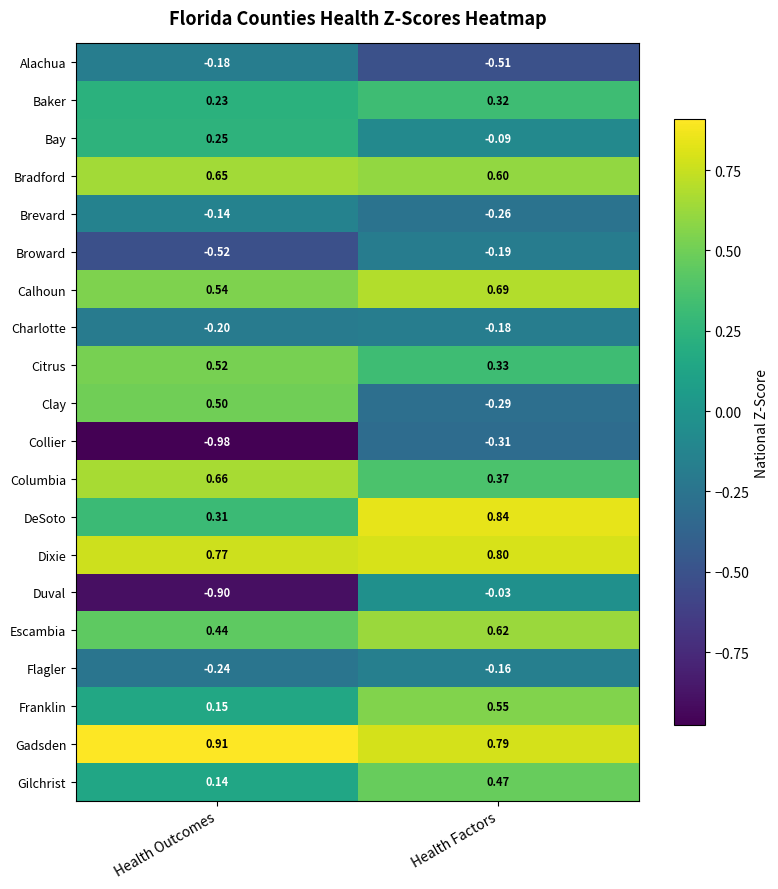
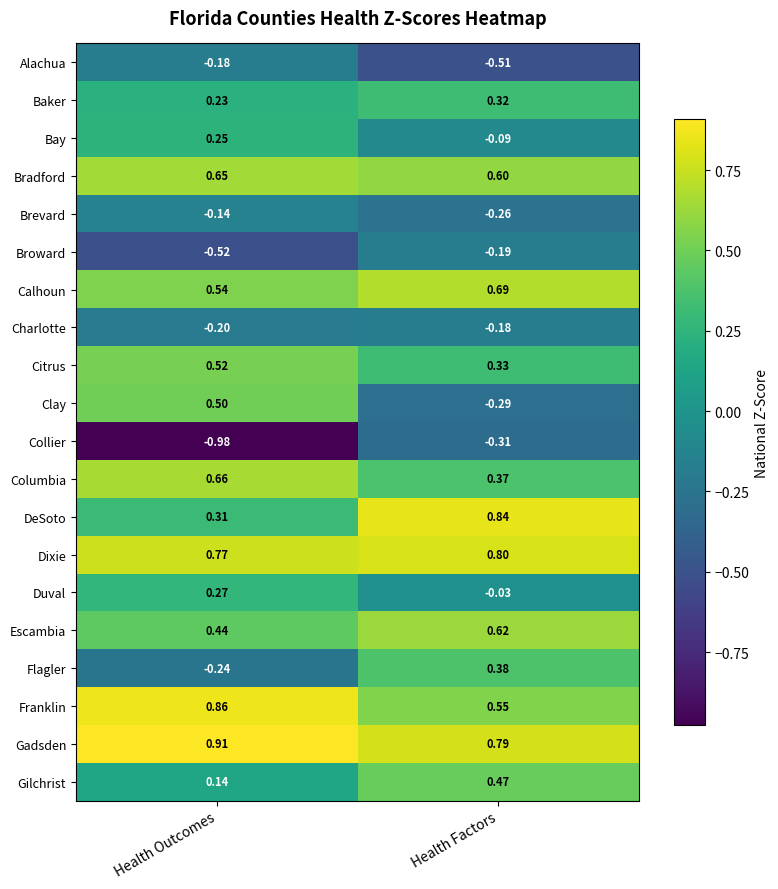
  {
    "Alachua": {
      "Health Outcomes": -0.18,
      "Health Factors": -0.51
    },
    "Baker": {
      "Health Outcomes": 0.23,
      "Health Factors": 0.32
    },
    "Bay": {
      "Health Outcomes": 0.25,
      "Health Factors": -0.09
    },
    "Bradford": {
      "Health Outcomes": 0.65,
      "Health Factors": 0.60
    },
    "Brevard": {
      "Health Outcomes": -0.14,
      "Health Factors": -0.26
    },
    "Broward": {
      "Health Outcomes": -0.52,
      "Health Factors": -0.19
    },
    "Calhoun": {
      "Health Outcomes": 0.54,
      "Health Factors": 0.69
    },
    "Charlotte": {
      "Health Outcomes": -0.20,
      "Health Factors": -0.18
    },
    "Citrus": {
      "Health Outcomes": 0.52,
      "Health Factors": 0.33
    },
    "Clay": {
      "Health Outcomes": 0.50,
      "Health Factors": -0.29
    },
    "Collier": {
      "Health Outcomes": -0.98,
      "Health Factors": -0.31
    },
    "Columbia": {
      "Health Outcomes": 0.66,
      "Health Factors": 0.37
    },
    "DeSoto": {
      "Health Outcomes": 0.31,
      "Health Factors": 0.84
    },
    "Dixie": {
      "Health Outcomes": 0.77,
      "Health Factors": 0.80
    },
    "Duval": {
-     "Health Outcomes": -0.90,
+     "Health Outcomes": 0.27,
      "Health Factors": -0.03
    },
    "Escambia": {
      "Health Outcomes": 0.44,
      "Health Factors": 0.62
    },
    "Flagler": {
      "Health Outcomes": -0.24,
-     "Health Factors": -0.16
+     "Health Factors": 0.38
    },
    "Franklin": {
-     "Health Outcomes": 0.15,
+     "Health Outcomes": 0.86,
      "Health Factors": 0.55
    },
    "Gadsden": {
      "Health Outcomes": 0.91,
      "Health Factors": 0.79
    },
    "Gilchrist": {
      "Health Outcomes": 0.14,
      "Health Factors": 0.47
    }
  }
